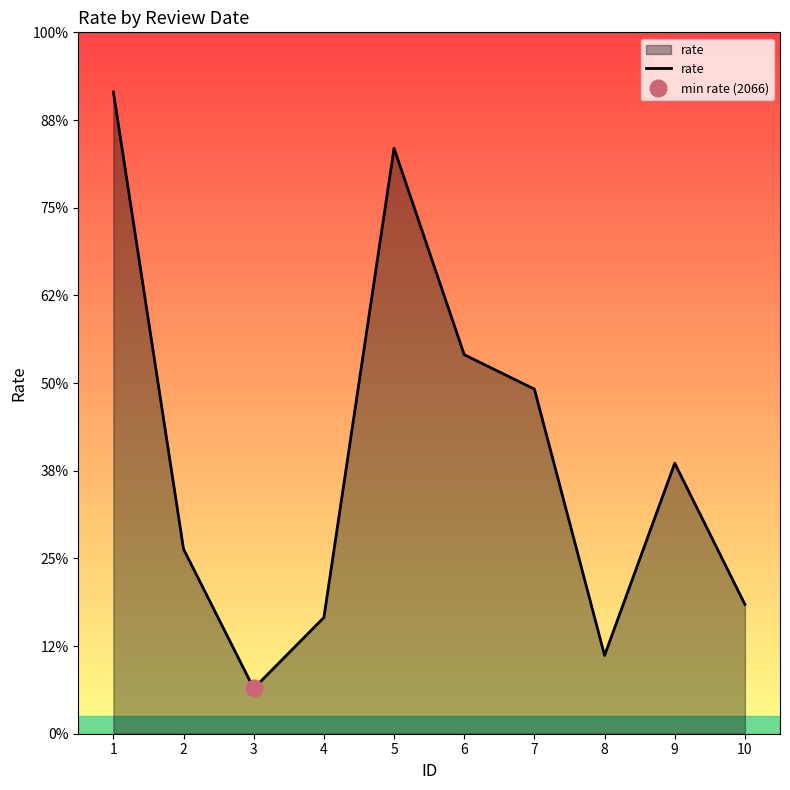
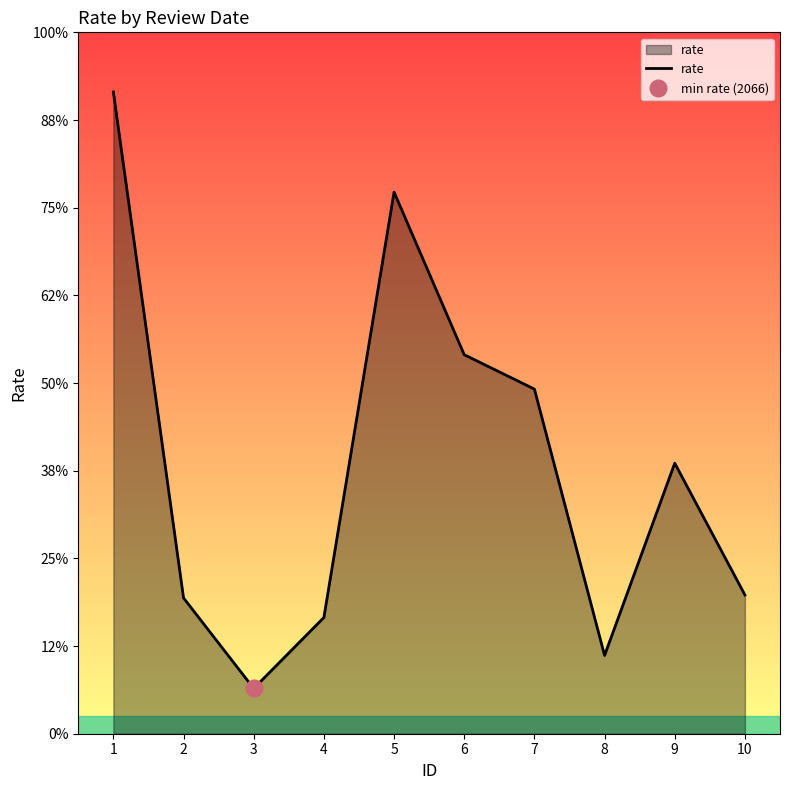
  {
    "rate": {
      "1": "92%",
-     "2": "26%",
+     "2": "19%",
      "4": "17%",
-     "5": "83%",
+     "5": "77%",
      "6": "54%",
      "7": "49%",
      "8": "11%",
      "9": "39%",
-     "10": "18%"
+     "10": "20%"
    }
  }
